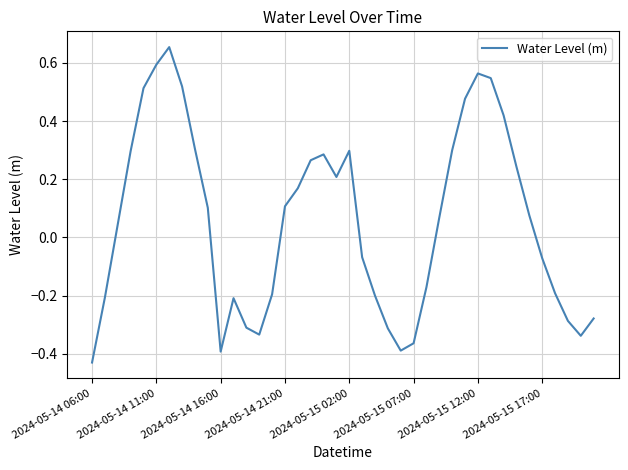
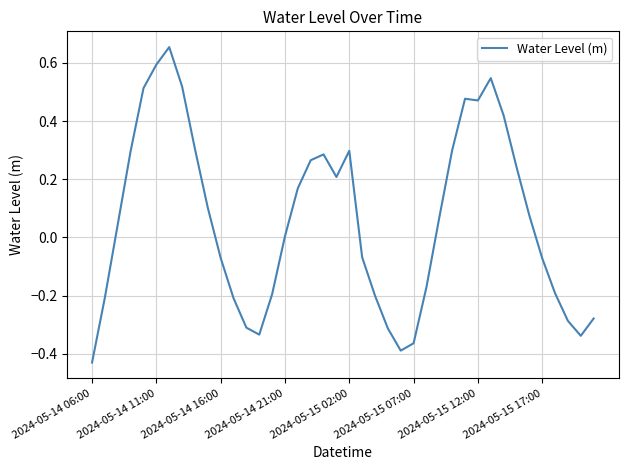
  {
    "2024-05-14 06:00": -0.43,
    "2024-05-14 11:00": 0.59,
-   "2024-05-14 16:00": -0.39,
-   "2024-05-14 21:00": 0.11,
+   "2024-05-14 16:00": -0.07,
+   "2024-05-14 21:00": 0.00,
    "2024-05-15 02:00": 0.30,
    "2024-05-15 07:00": -0.36,
-   "2024-05-15 12:00": 0.56,
+   "2024-05-15 12:00": 0.47,
    "2024-05-15 17:00": -0.07
  }
